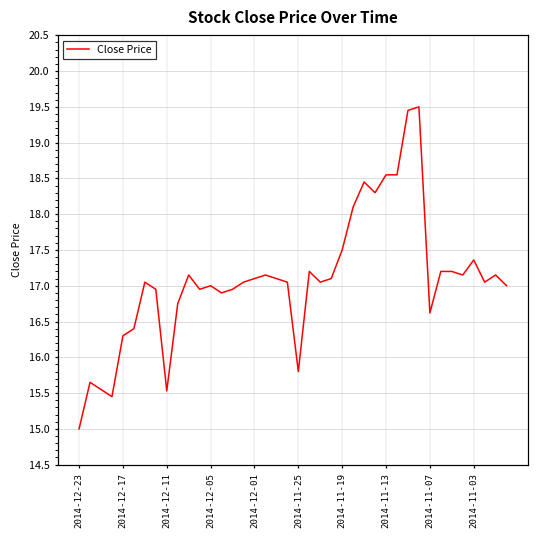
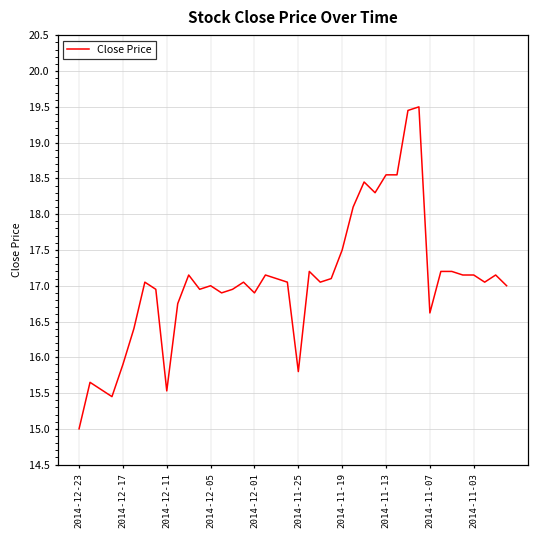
  {
    "2014-12-23": 15.0,
-   "2014-12-17": 16.3,
+   "2014-12-17": 15.9,
    "2014-12-11": 15.5,
    "2014-12-05": 17.0,
-   "2014-12-01": 17.1,
+   "2014-12-01": 16.9,
    "2014-11-25": 15.8,
    "2014-11-19": 17.5,
    "2014-11-13": 18.6,
    "2014-11-07": 16.6,
-   "2014-11-03": 17.4
+   "2014-11-03": 17.2
  }
